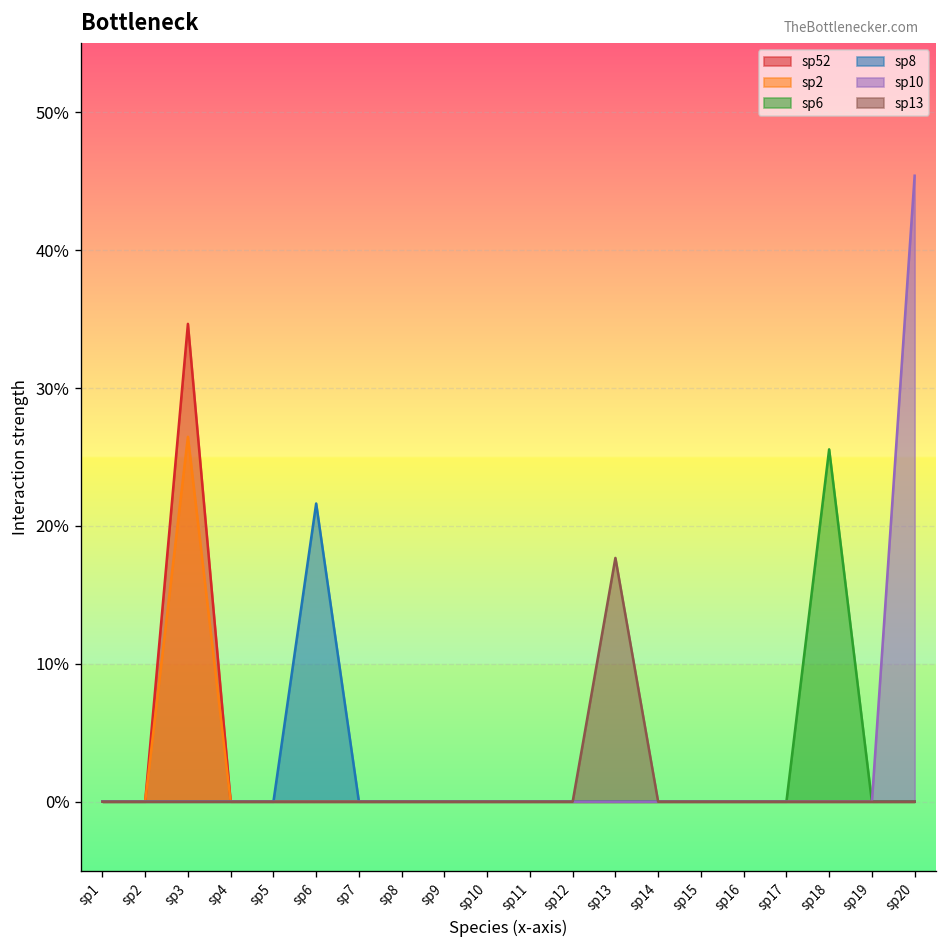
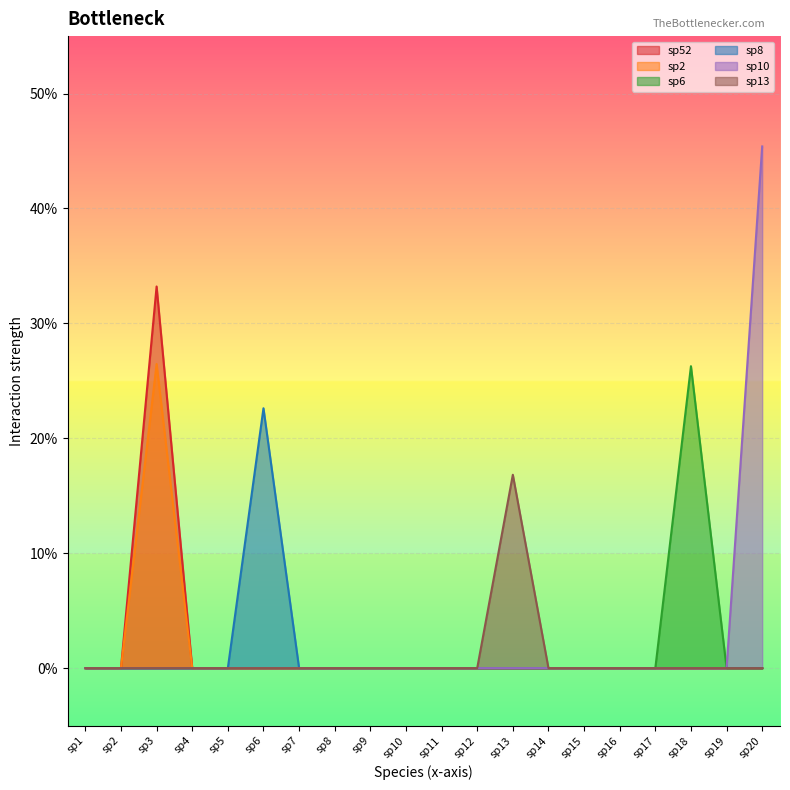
  {
    "sp52": {
-     "sp3": "34.7%"
+     "sp3": "33.2%"
    },
    "sp2": {
      "sp3": "26.5%"
    },
    "sp6": {
-     "sp18": "25.6%"
+     "sp18": "26.3%"
    },
    "sp8": {
-     "sp6": "21.6%"
+     "sp6": "22.6%"
    },
    "sp10": {
      "sp20": "45.4%"
    },
    "sp13": {
-     "sp13": "17.7%"
+     "sp13": "16.8%"
    }
  }
